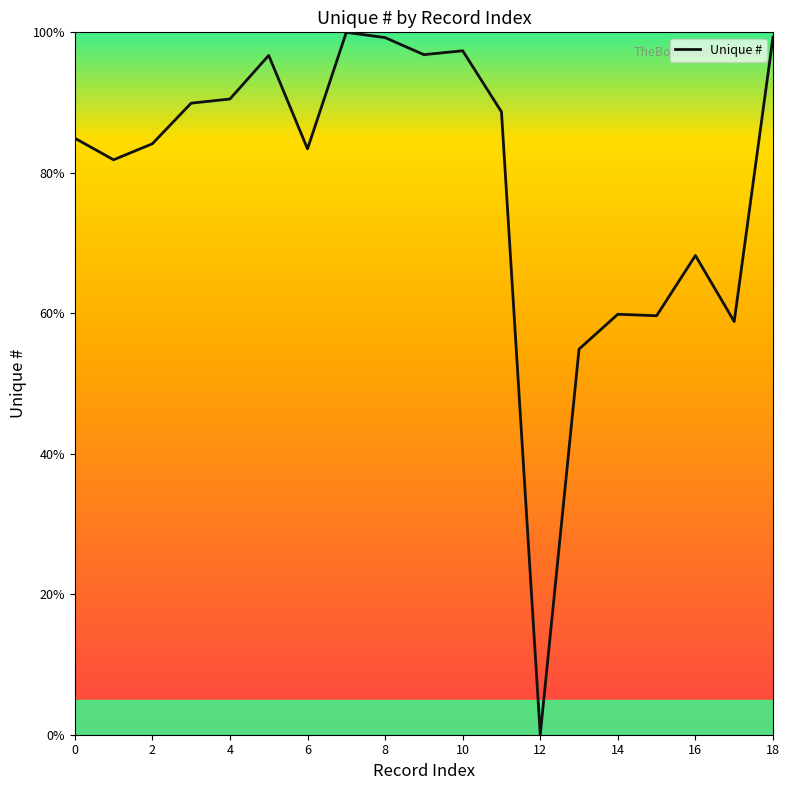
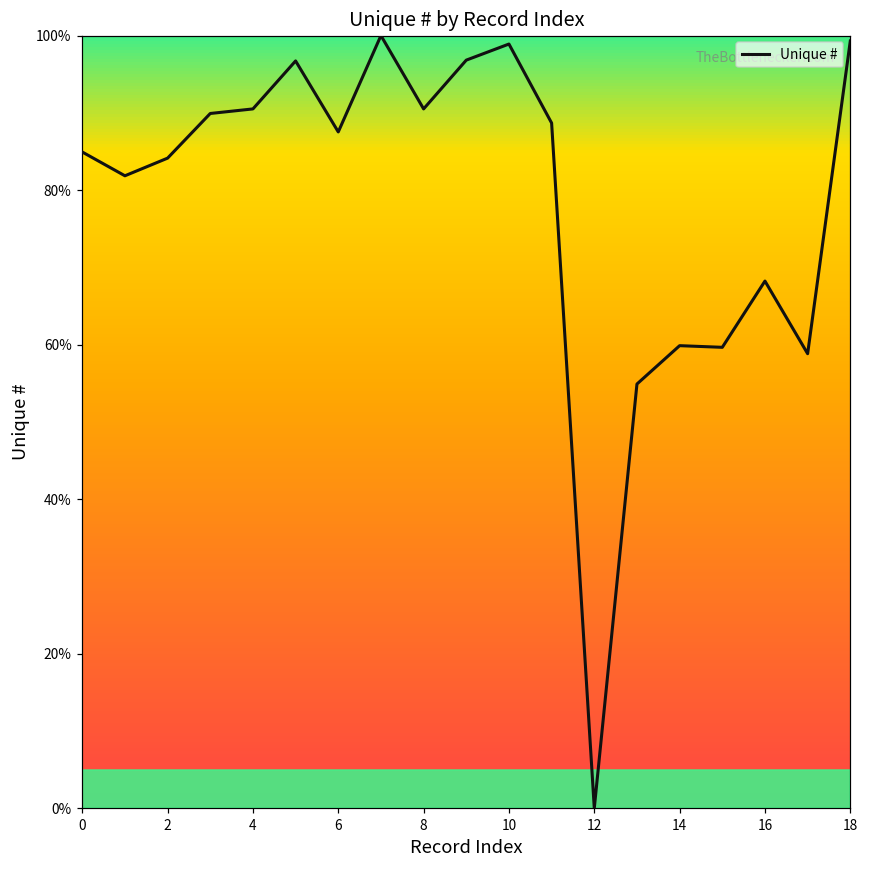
  {
    "0": "85%",
    "2": "84%",
    "4": "91%",
-   "6": "83%",
-   "8": "99%",
-   "10": "97%",
+   "6": "88%",
+   "8": "91%",
+   "10": "99%",
    "14": "60%",
    "16": "68%",
    "18": "99%"
  }
